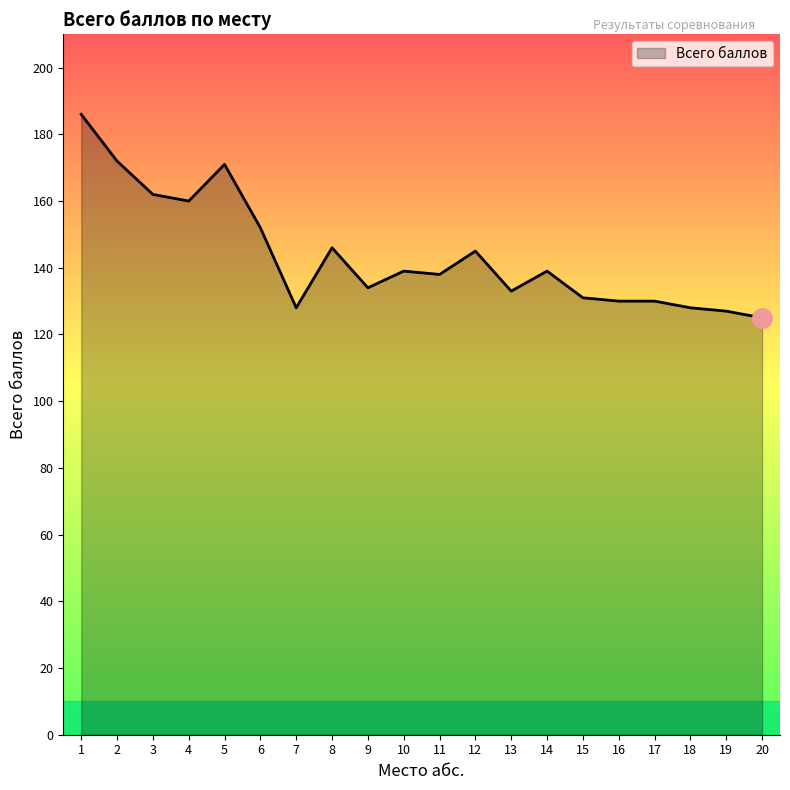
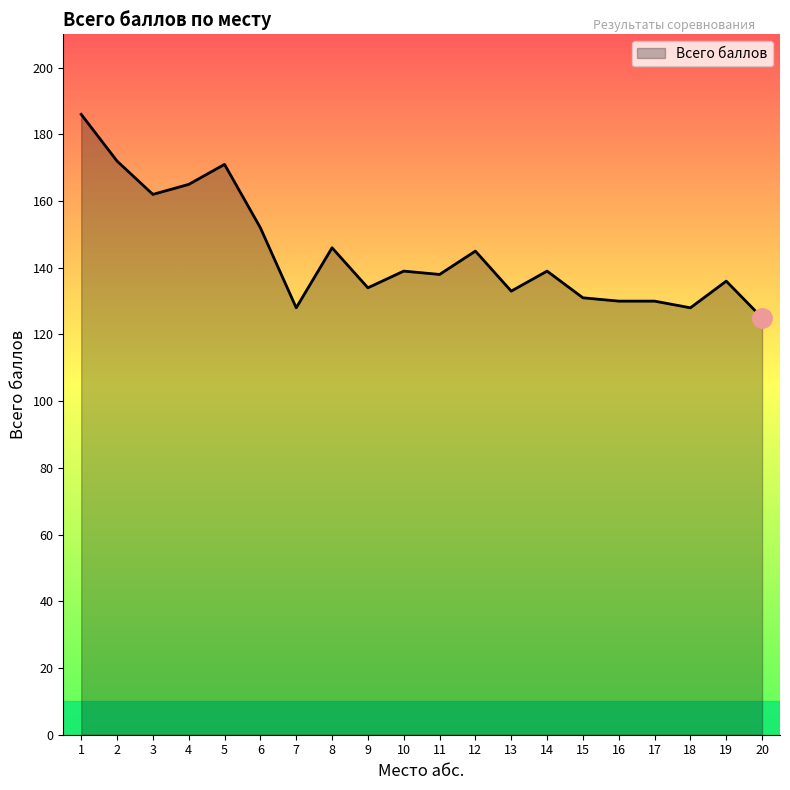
  {
    "Всего баллов": {
      "1": 186,
      "2": 172,
      "3": 162,
-     "4": 160,
+     "4": 165,
      "5": 171,
      "6": 152,
      "7": 128,
      "8": 146,
      "9": 134,
      "10": 139,
      "11": 138,
      "12": 145,
      "13": 133,
      "14": 139,
      "15": 131,
      "16": 130,
      "17": 130,
      "18": 128,
-     "19": 127
+     "19": 136
    }
  }
